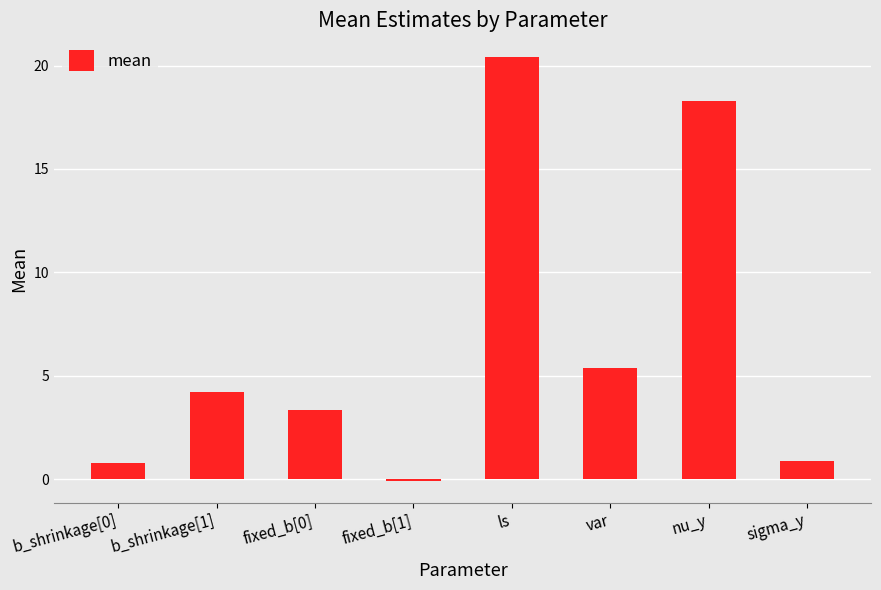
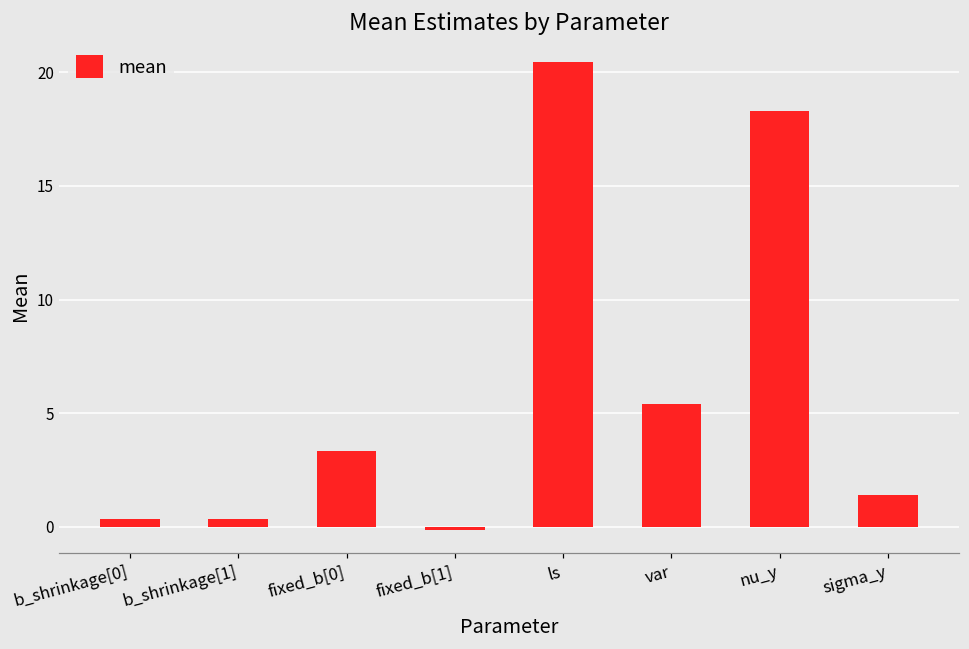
  {
-   "b_shrinkage[0]": 0.8,
-   "b_shrinkage[1]": 4.2,
+   "b_shrinkage[0]": 0.3,
+   "b_shrinkage[1]": 0.4,
    "fixed_b[0]": 3.3,
    "ls": 20.4,
    "var": 5.4,
    "nu_y": 18.3,
-   "sigma_y": 0.9
+   "sigma_y": 1.4
  }
